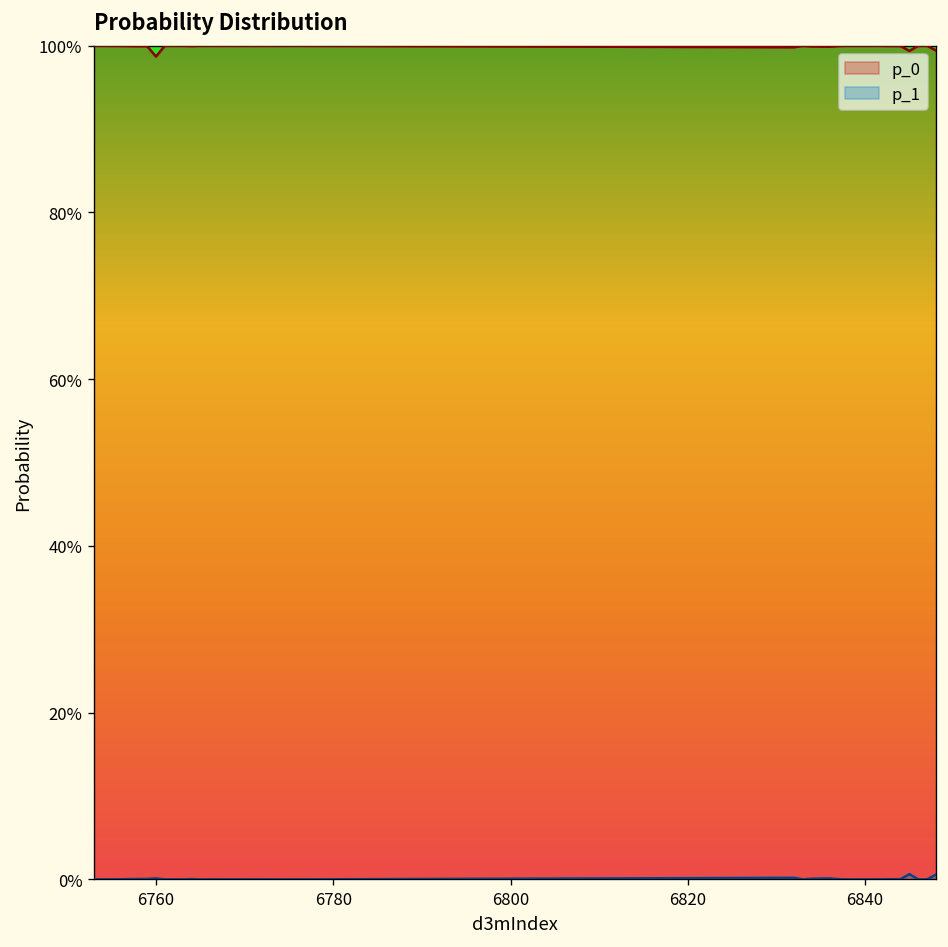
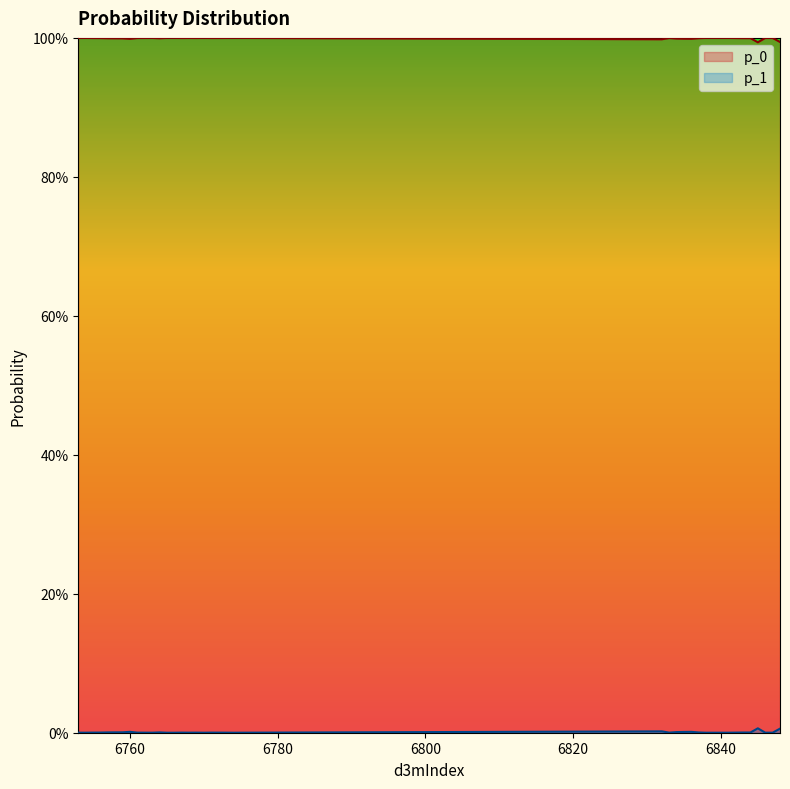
  {
    "p_0": {
-     "6760": "99%",
+     "6760": "100%",
      "6840": "100%"
    },
    "p_1": {
      "6760": "0%",
      "6840": "0%"
    }
  }
